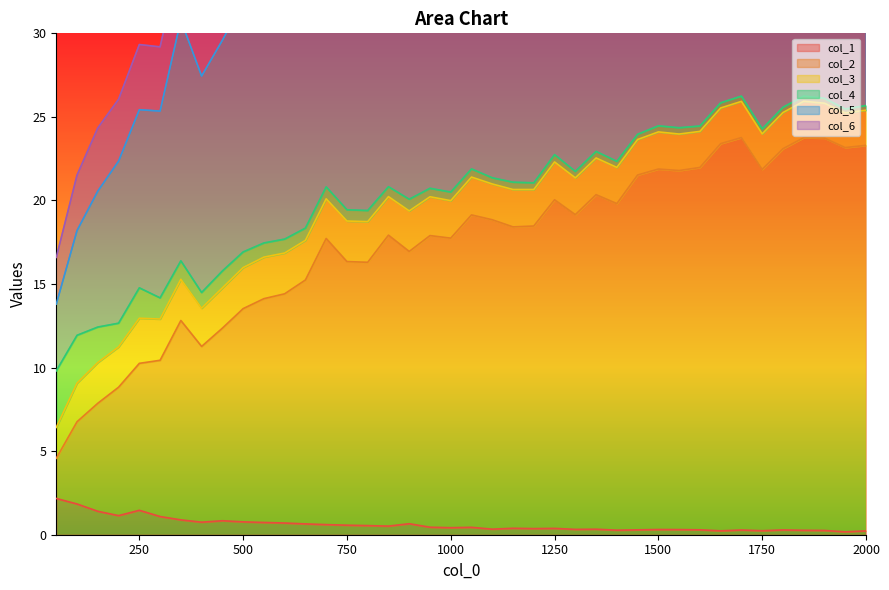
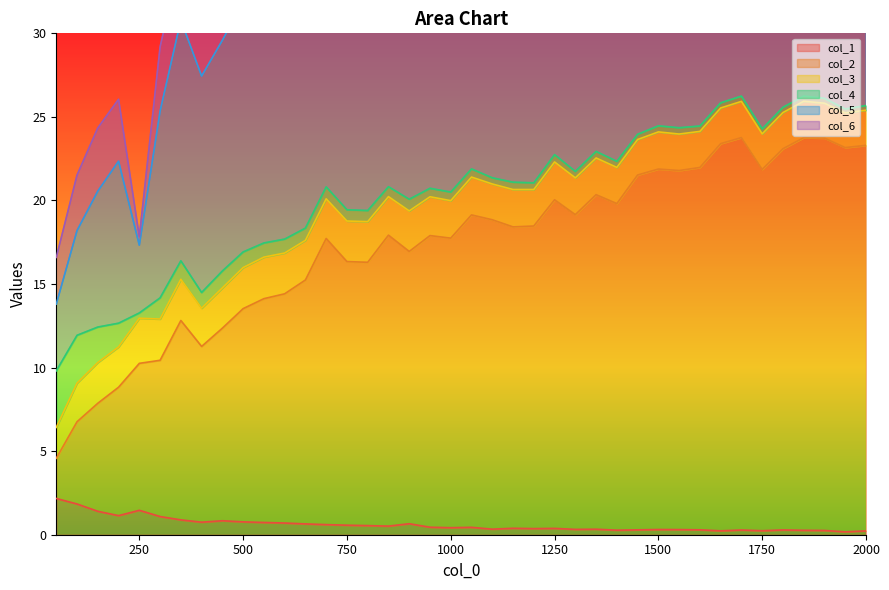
  {
    "col_4": {
-     "250": 1.8,
+     "250": 0.3,
      "500": 0.9,
      "750": 0.7,
      "1000": 0.5,
      "1250": 0.4,
      "1500": 0.4,
      "1750": 0.3,
      "2000": 0.3
    },
    "col_5": {
-     "250": 10.7
+     "250": 4.1
    },
    "col_6": {
-     "250": 3.9
+     "250": 0.5
    }
  }
